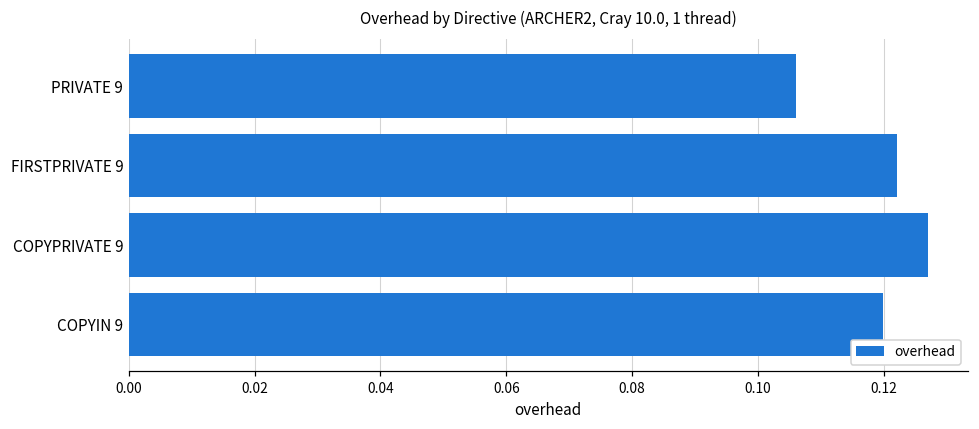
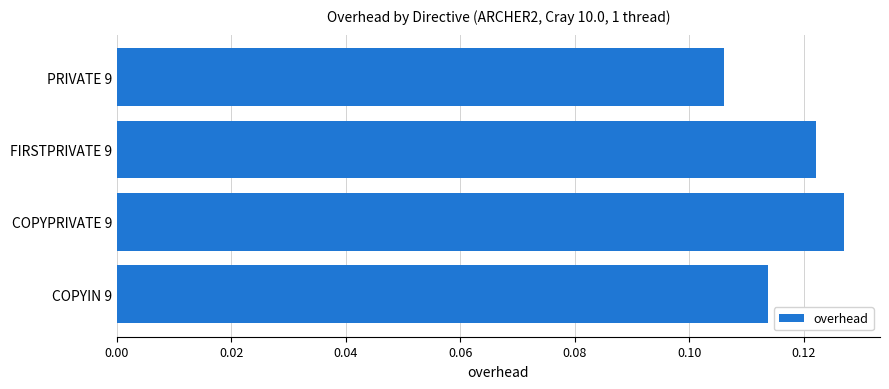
  {
    "PRIVATE 9": 0.106,
    "FIRSTPRIVATE 9": 0.122,
    "COPYPRIVATE 9": 0.127,
-   "COPYIN 9": 0.120
+   "COPYIN 9": 0.114
  }
